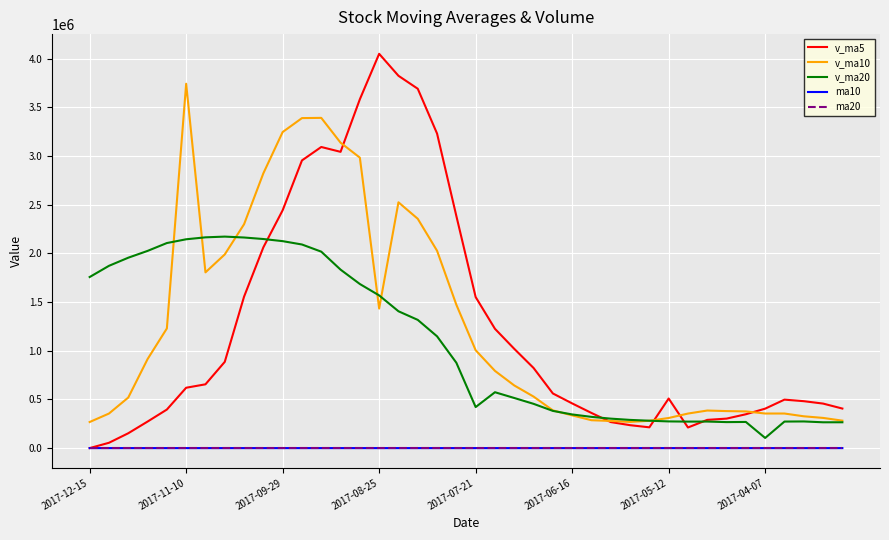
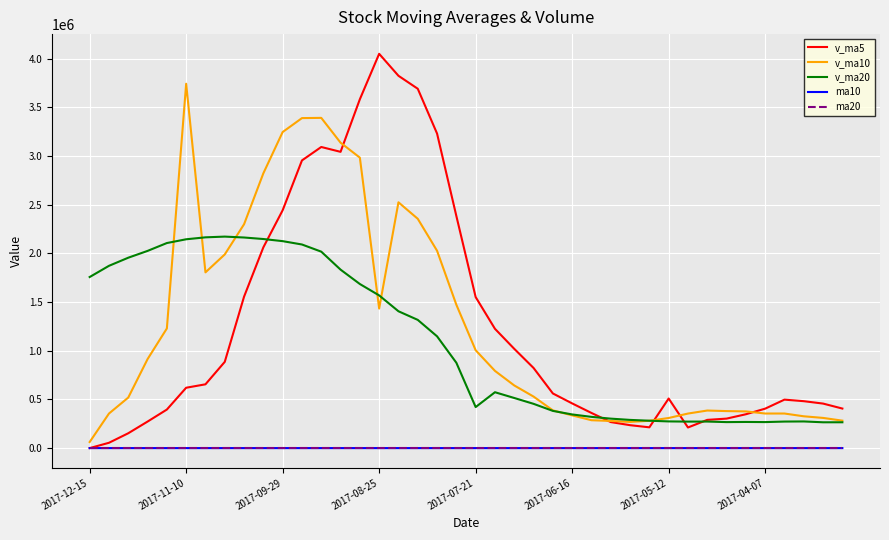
  {
    "v_ma5": {
      "2017-11-10": 600000,
      "2017-09-29": 2400000,
      "2017-08-25": 4000000,
      "2017-07-21": 1600000,
      "2017-06-16": 500000,
      "2017-05-12": 500000,
      "2017-04-07": 400000
    },
    "v_ma10": {
-     "2017-12-15": 300000,
+     "2017-12-15": 100000,
      "2017-11-10": 3700000,
      "2017-09-29": 3200000,
      "2017-08-25": 1400000,
      "2017-07-21": 1000000,
      "2017-05-12": 300000,
      "2017-04-07": 400000
    },
    "v_ma20": {
      "2017-12-15": 1800000,
      "2017-11-10": 2100000,
      "2017-09-29": 2100000,
      "2017-08-25": 1600000,
      "2017-07-21": 400000,
      "2017-05-12": 300000,
-     "2017-04-07": 100000
+     "2017-04-07": 300000
    },
    "ma20": {
      "2017-11-10": 0,
      "2017-09-29": 0,
      "2017-08-25": 0,
      "2017-07-21": 0,
      "2017-06-16": 0,
      "2017-05-12": 0,
      "2017-04-07": 0
    }
  }
